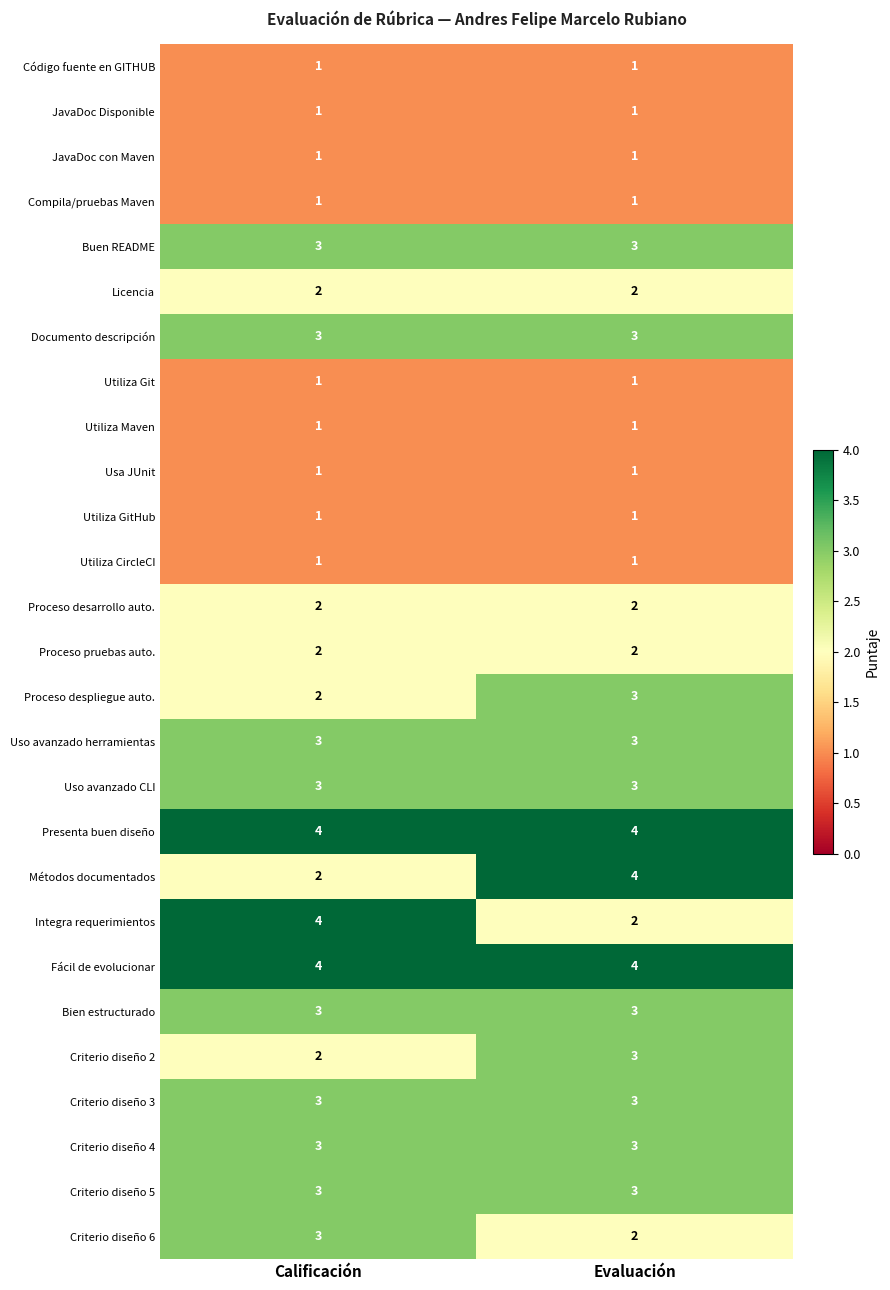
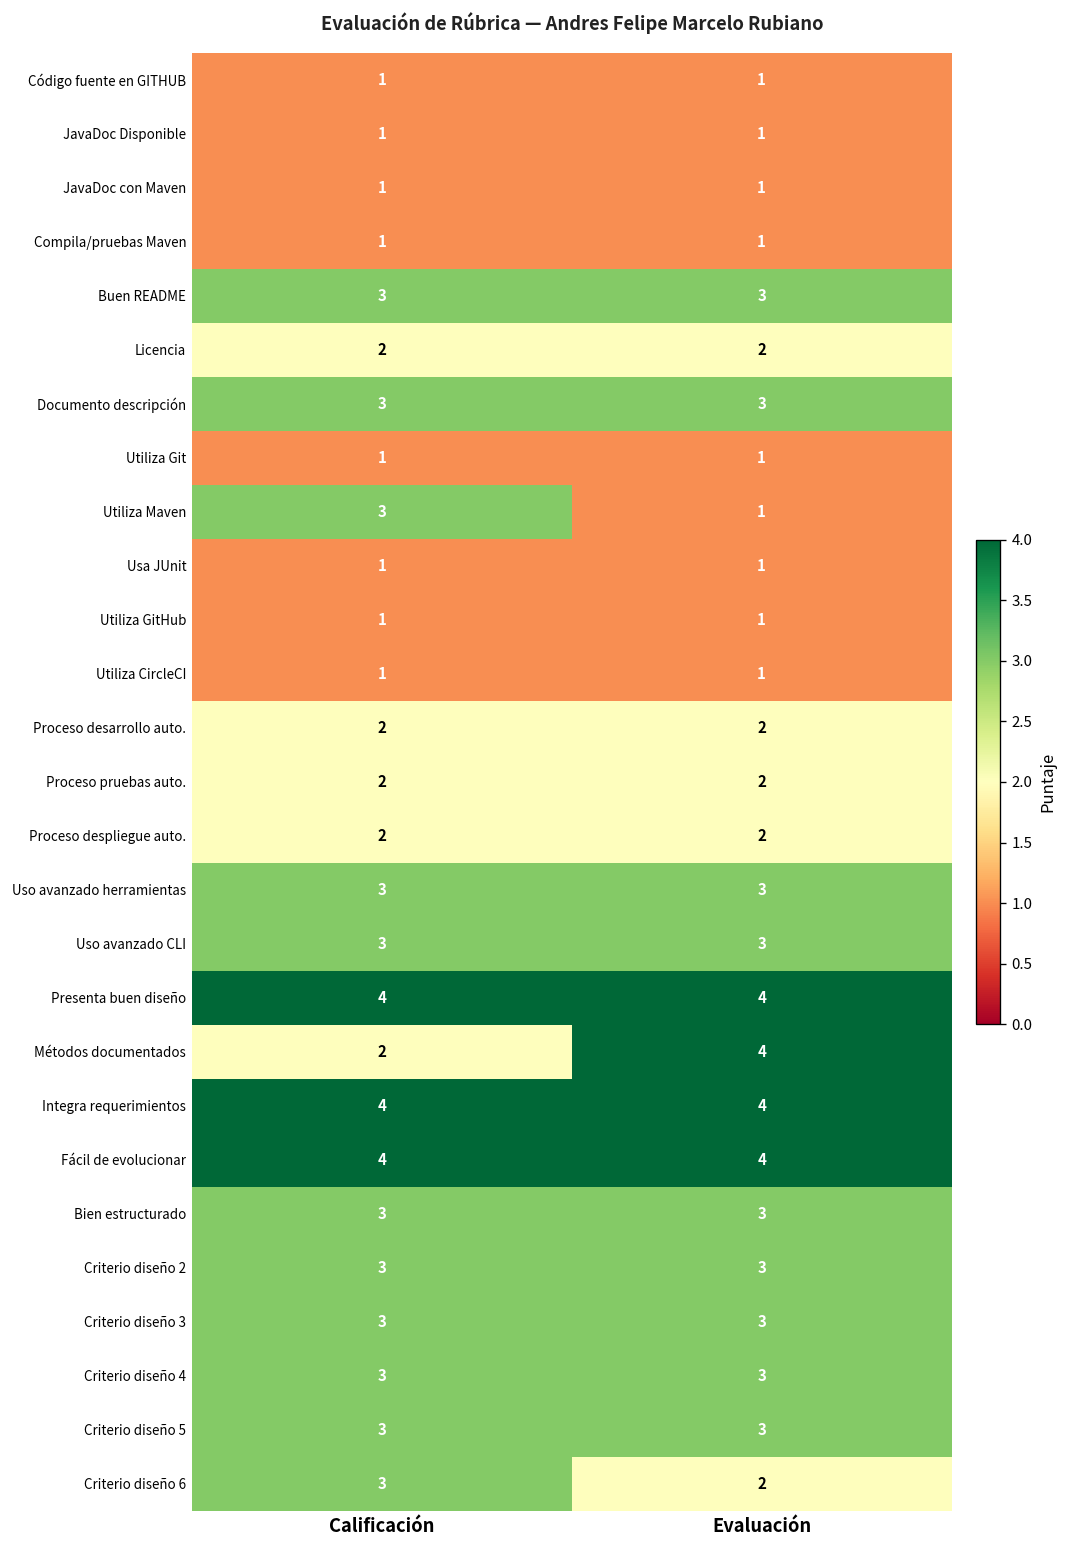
  {
    "Código fuente en GITHUB": {
      "Calificación": 1,
      "Evaluación": 1
    },
    "JavaDoc Disponible": {
      "Calificación": 1,
      "Evaluación": 1
    },
    "JavaDoc con Maven": {
      "Calificación": 1,
      "Evaluación": 1
    },
    "Compila/pruebas Maven": {
      "Calificación": 1,
      "Evaluación": 1
    },
    "Buen README": {
      "Calificación": 3,
      "Evaluación": 3
    },
    "Licencia": {
      "Calificación": 2,
      "Evaluación": 2
    },
    "Documento descripción": {
      "Calificación": 3,
      "Evaluación": 3
    },
    "Utiliza Git": {
      "Calificación": 1,
      "Evaluación": 1
    },
    "Utiliza Maven": {
-     "Calificación": 1,
+     "Calificación": 3,
      "Evaluación": 1
    },
    "Usa JUnit": {
      "Calificación": 1,
      "Evaluación": 1
    },
    "Utiliza GitHub": {
      "Calificación": 1,
      "Evaluación": 1
    },
    "Utiliza CircleCI": {
      "Calificación": 1,
      "Evaluación": 1
    },
    "Proceso desarrollo auto.": {
      "Calificación": 2,
      "Evaluación": 2
    },
    "Proceso pruebas auto.": {
      "Calificación": 2,
      "Evaluación": 2
    },
    "Proceso despliegue auto.": {
      "Calificación": 2,
-     "Evaluación": 3
+     "Evaluación": 2
    },
    "Uso avanzado herramientas": {
      "Calificación": 3,
      "Evaluación": 3
    },
    "Uso avanzado CLI": {
      "Calificación": 3,
      "Evaluación": 3
    },
    "Presenta buen diseño": {
      "Calificación": 4,
      "Evaluación": 4
    },
    "Métodos documentados": {
      "Calificación": 2,
      "Evaluación": 4
    },
    "Integra requerimientos": {
      "Calificación": 4,
-     "Evaluación": 2
+     "Evaluación": 4
    },
    "Fácil de evolucionar": {
      "Calificación": 4,
      "Evaluación": 4
    },
    "Bien estructurado": {
      "Calificación": 3,
      "Evaluación": 3
    },
    "Criterio diseño 2": {
-     "Calificación": 2,
+     "Calificación": 3,
      "Evaluación": 3
    },
    "Criterio diseño 3": {
      "Calificación": 3,
      "Evaluación": 3
    },
    "Criterio diseño 4": {
      "Calificación": 3,
      "Evaluación": 3
    },
    "Criterio diseño 5": {
      "Calificación": 3,
      "Evaluación": 3
    },
    "Criterio diseño 6": {
      "Calificación": 3,
      "Evaluación": 2
    }
  }
